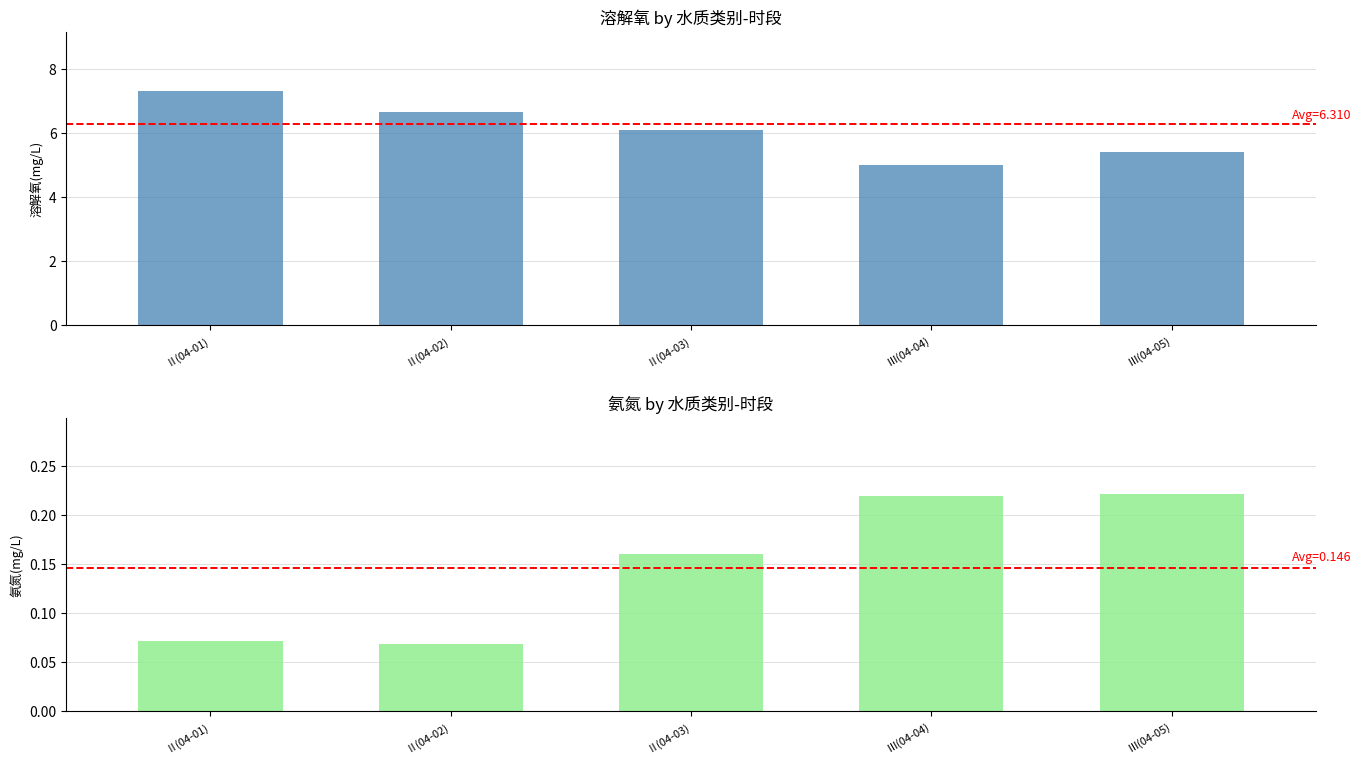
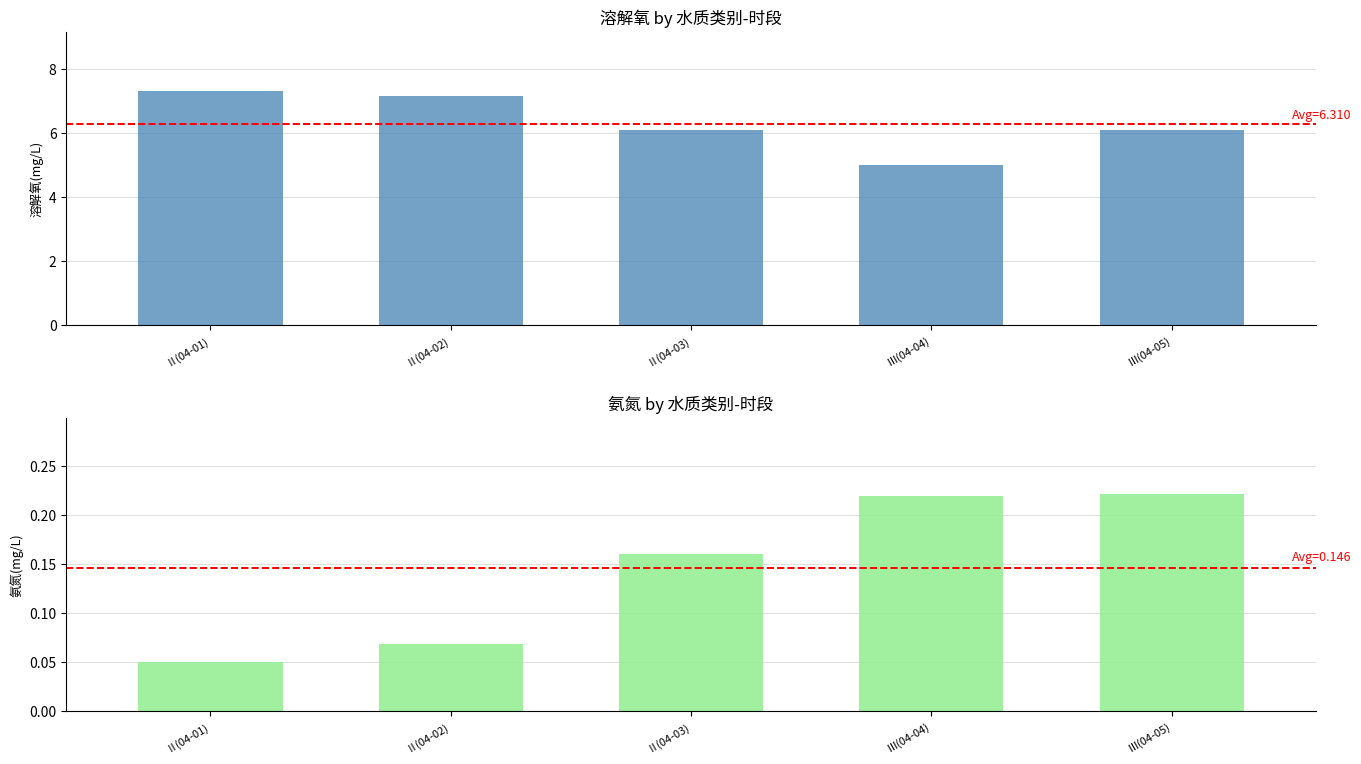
  {
    "溶解氧 by 水质类别-时段": {
      "Ⅱ(04-01)": 7.3,
-     "Ⅱ(04-02)": 6.7,
+     "Ⅱ(04-02)": 7.2,
      "Ⅱ(04-03)": 6.1,
      "Ⅲ(04-04)": 5.0,
-     "Ⅲ(04-05)": 5.4
+     "Ⅲ(04-05)": 6.1
    },
    "氨氮 by 水质类别-时段": {
-     "Ⅱ(04-01)": 0.07,
+     "Ⅱ(04-01)": 0.05,
      "Ⅱ(04-02)": 0.07,
      "Ⅱ(04-03)": 0.16,
      "Ⅲ(04-04)": 0.22,
      "Ⅲ(04-05)": 0.22
    }
  }
